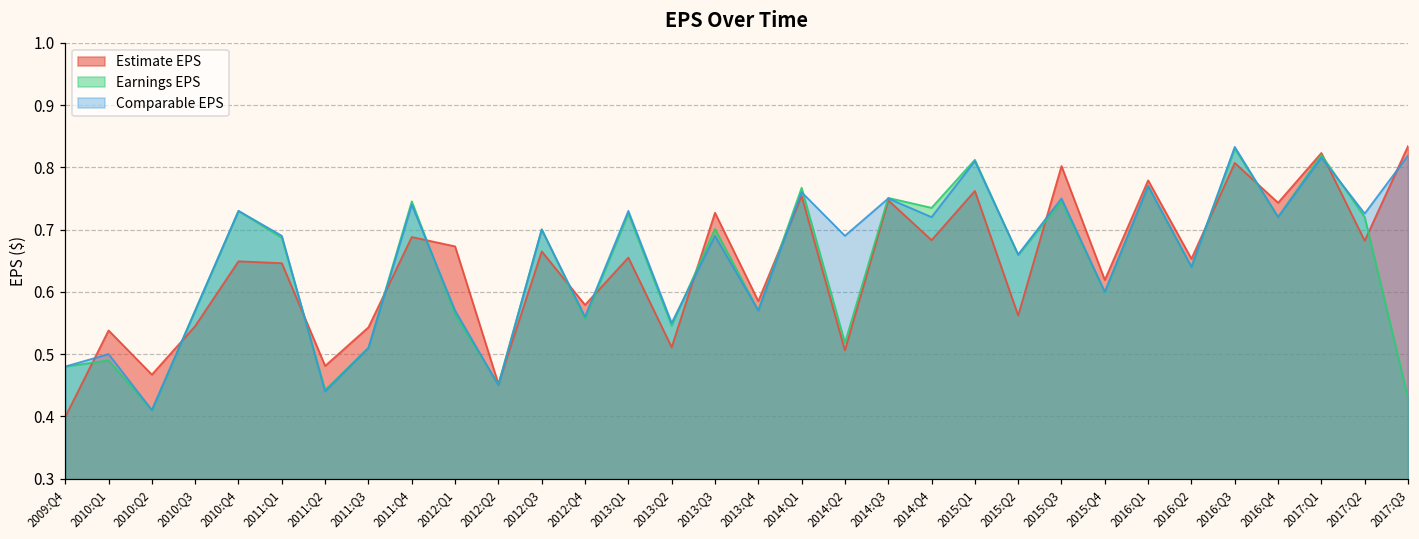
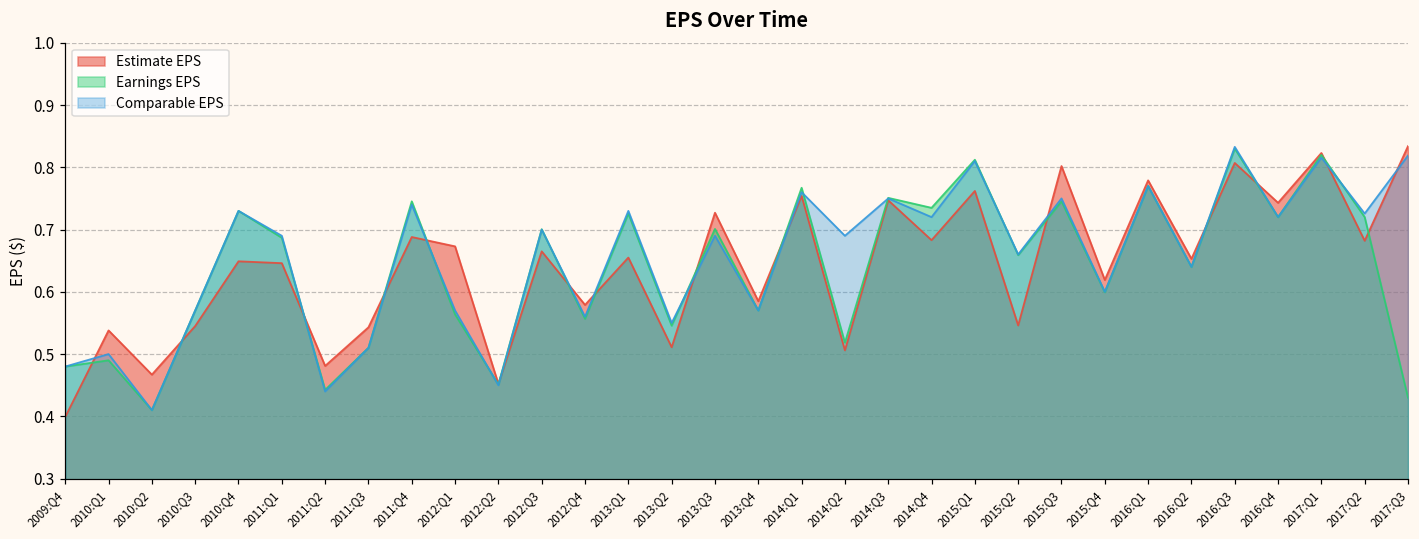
  {
    "Estimate EPS": {
      "2009:Q4": 0.40,
      "2010:Q1": 0.54,
      "2010:Q2": 0.47,
      "2010:Q3": 0.55,
      "2010:Q4": 0.65,
      "2011:Q1": 0.65,
      "2011:Q2": 0.48,
      "2011:Q3": 0.54,
      "2011:Q4": 0.69,
      "2012:Q1": 0.67,
      "2012:Q3": 0.67,
      "2012:Q4": 0.58,
      "2013:Q1": 0.66,
      "2013:Q2": 0.51,
      "2013:Q3": 0.73,
      "2013:Q4": 0.59,
      "2014:Q1": 0.75,
      "2014:Q2": 0.51,
      "2014:Q4": 0.68,
      "2015:Q1": 0.76,
-     "2015:Q2": 0.56,
+     "2015:Q2": 0.55,
      "2015:Q3": 0.80,
      "2015:Q4": 0.62,
      "2016:Q1": 0.78,
      "2016:Q2": 0.65,
      "2016:Q3": 0.81,
      "2016:Q4": 0.74,
      "2017:Q2": 0.68,
      "2017:Q3": 0.83
    },
    "Earnings EPS": {
      "2010:Q1": 0.49,
      "2011:Q4": 0.75,
      "2012:Q1": 0.56,
      "2013:Q3": 0.70,
      "2014:Q1": 0.77,
      "2014:Q2": 0.52,
      "2014:Q4": 0.73,
      "2015:Q3": 0.75,
      "2017:Q2": 0.72,
      "2017:Q3": 0.43
    },
    "Comparable EPS": {
      "2010:Q1": 0.50,
      "2011:Q4": 0.74,
      "2012:Q1": 0.57,
      "2013:Q3": 0.69,
      "2014:Q1": 0.76,
      "2014:Q2": 0.69,
      "2014:Q4": 0.72,
      "2015:Q3": 0.75,
      "2017:Q2": 0.73,
      "2017:Q3": 0.82
    }
  }
